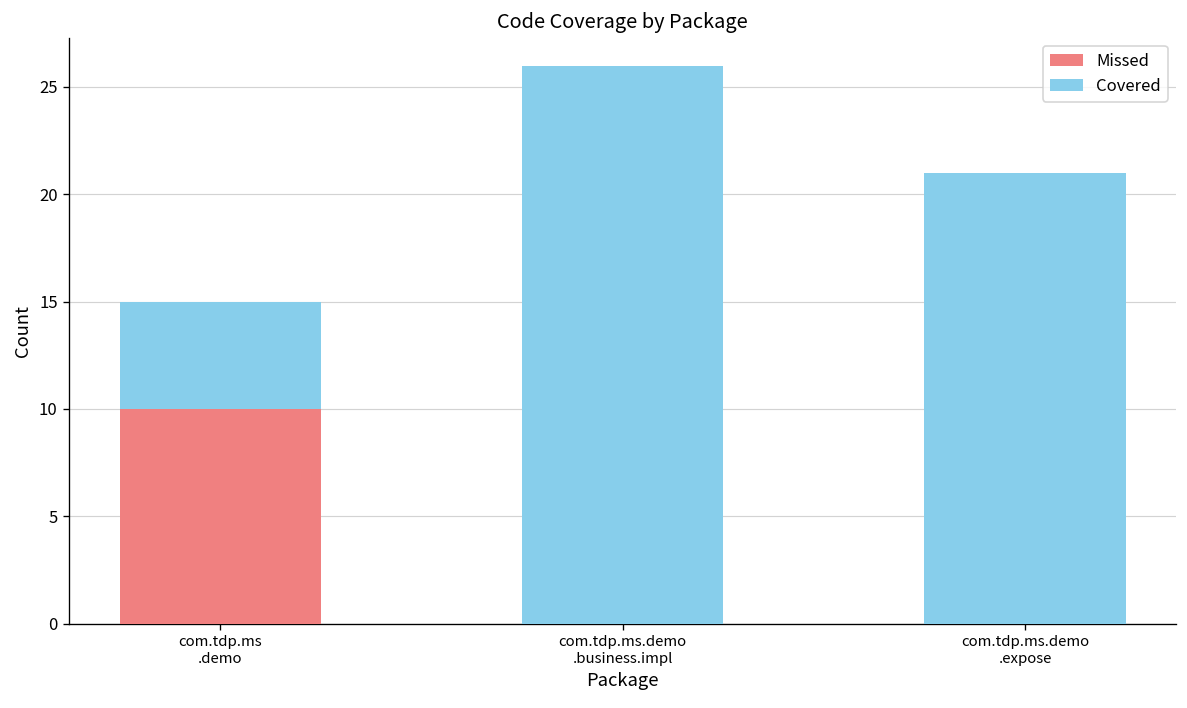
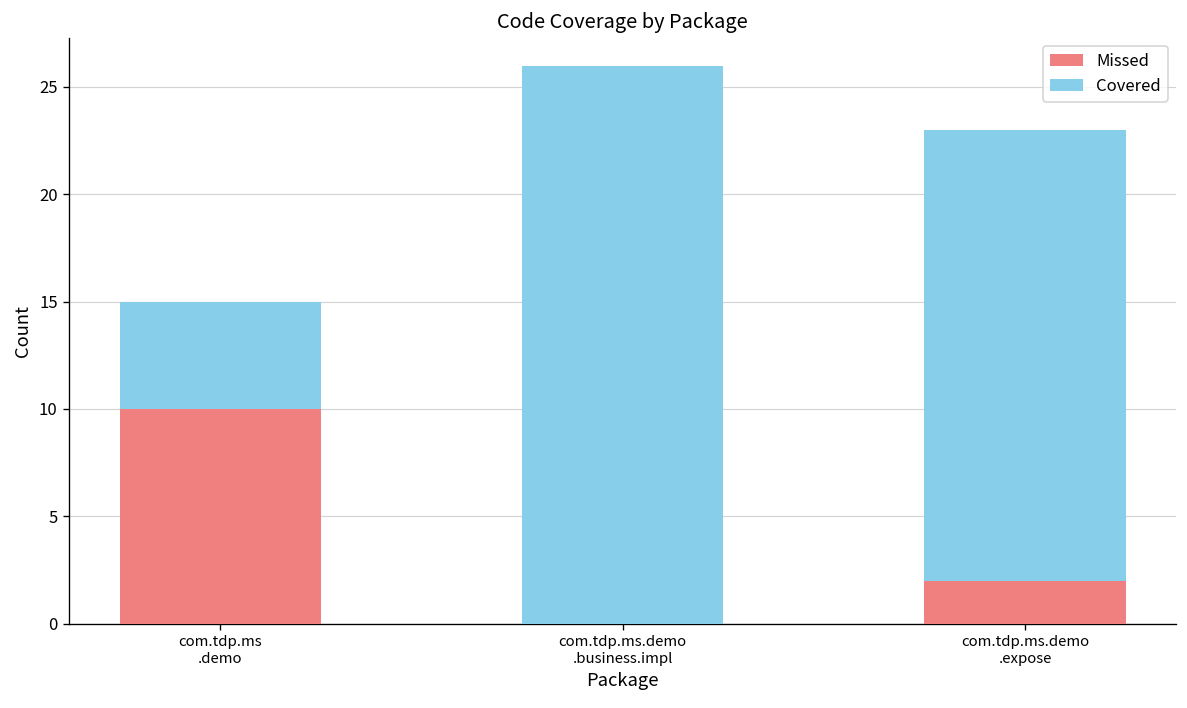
  {
    "Missed": {
      "com.tdp.ms .demo": 10,
      "com.tdp.ms.demo .business.impl": 0,
-     "com.tdp.ms.demo .expose": 0
+     "com.tdp.ms.demo .expose": 2
    },
    "Covered": {
      "com.tdp.ms .demo": 5,
      "com.tdp.ms.demo .business.impl": 26,
      "com.tdp.ms.demo .expose": 21
    }
  }
